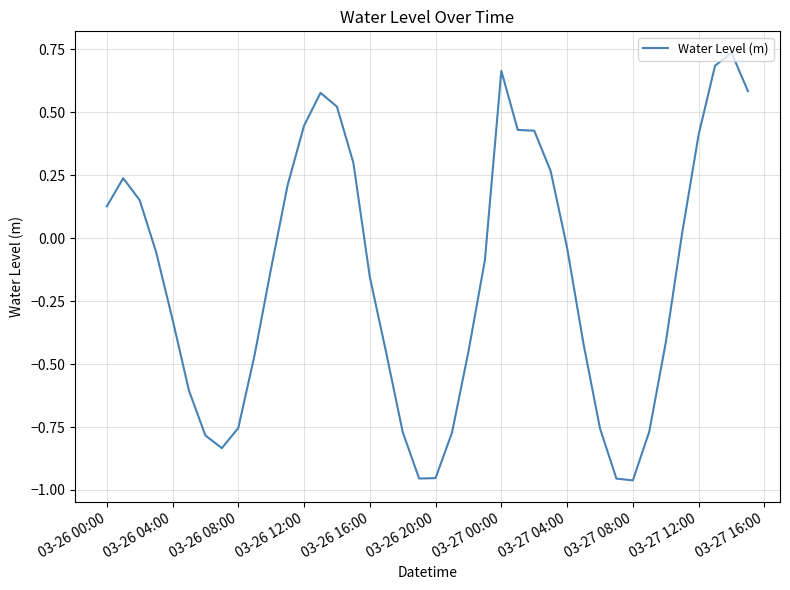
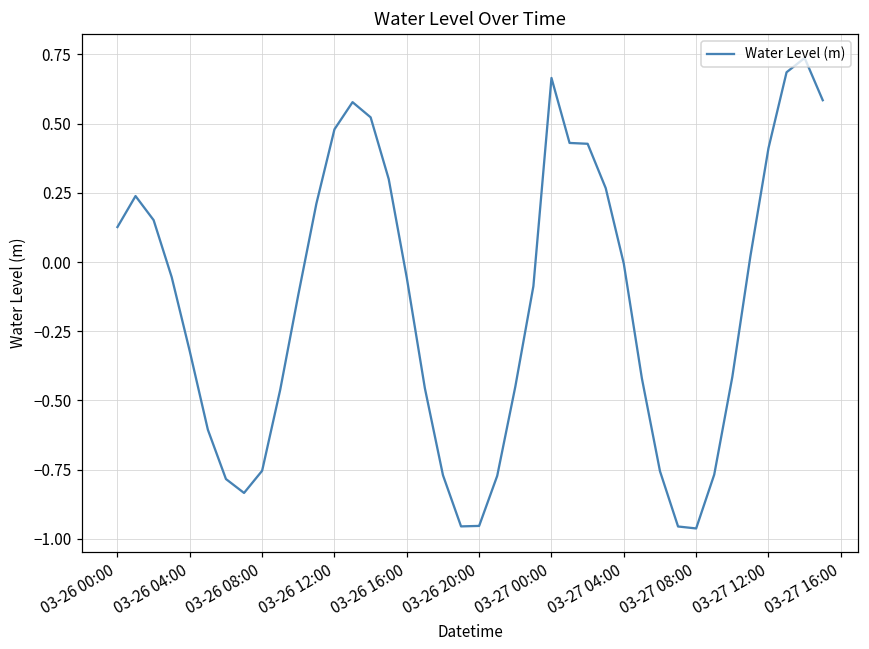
  {
    "03-26 00:00": 0.13,
    "03-26 04:00": -0.32,
    "03-26 08:00": -0.75,
-   "03-26 12:00": 0.45,
-   "03-26 16:00": -0.15,
+   "03-26 12:00": 0.48,
+   "03-26 16:00": -0.06,
    "03-26 20:00": -0.95,
    "03-27 00:00": 0.66,
-   "03-27 04:00": -0.04,
+   "03-27 04:00": -0.01,
    "03-27 08:00": -0.96,
    "03-27 12:00": 0.41
  }
